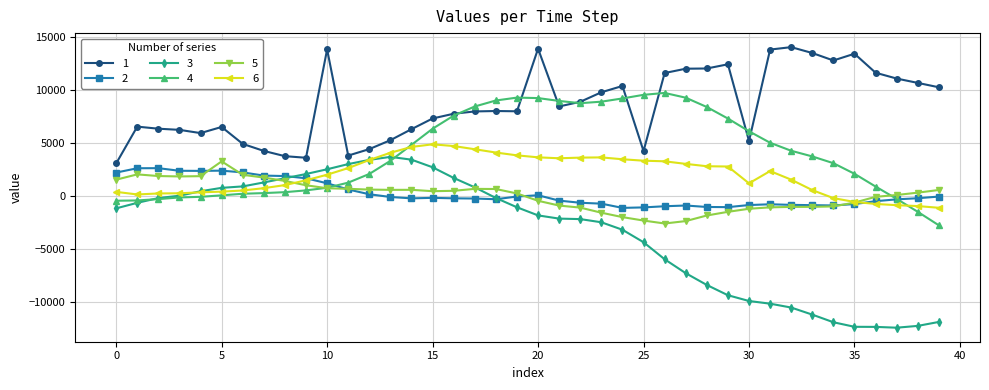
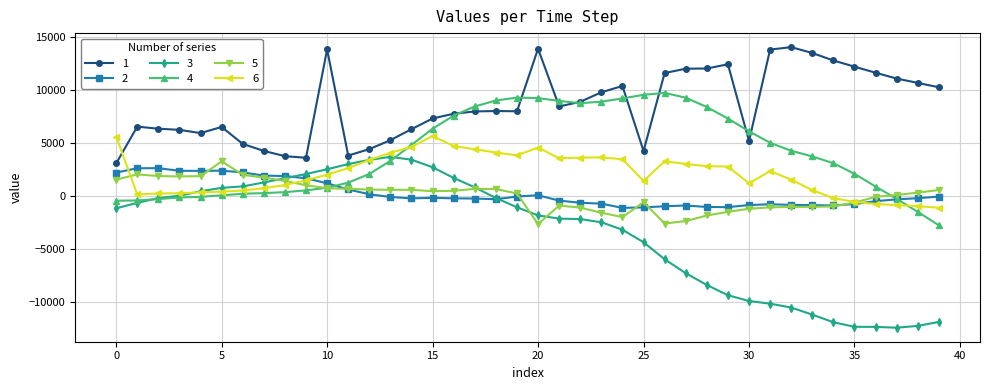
  {
    "1": {
      "0": 3000,
      "5": 6500,
      "10": 13800,
      "15": 7300,
      "20": 13900,
      "25": 4200,
      "30": 5200,
-     "35": 13400
+     "35": 12200
    },
    "5": {
      "0": 1500,
      "5": 3200,
      "15": 400,
-     "20": -500,
-     "25": -2300,
+     "20": -2700,
+     "25": -600,
      "30": -1200
    },
    "6": {
-     "0": 400,
+     "0": 5600,
      "5": 400,
      "10": 2000,
-     "15": 4800,
-     "20": 3600,
-     "25": 3300,
+     "15": 5600,
+     "20": 4500,
+     "25": 1400,
      "30": 1200
    }
  }
